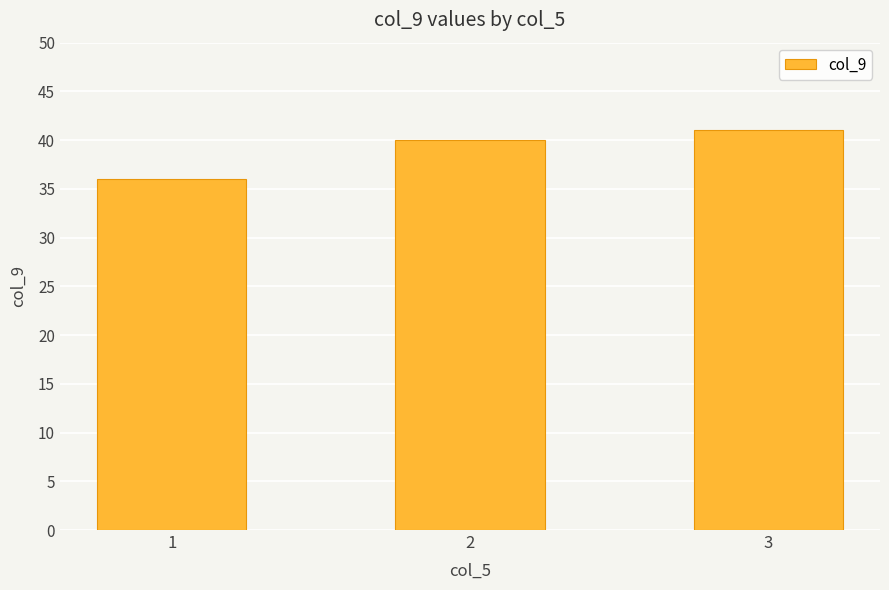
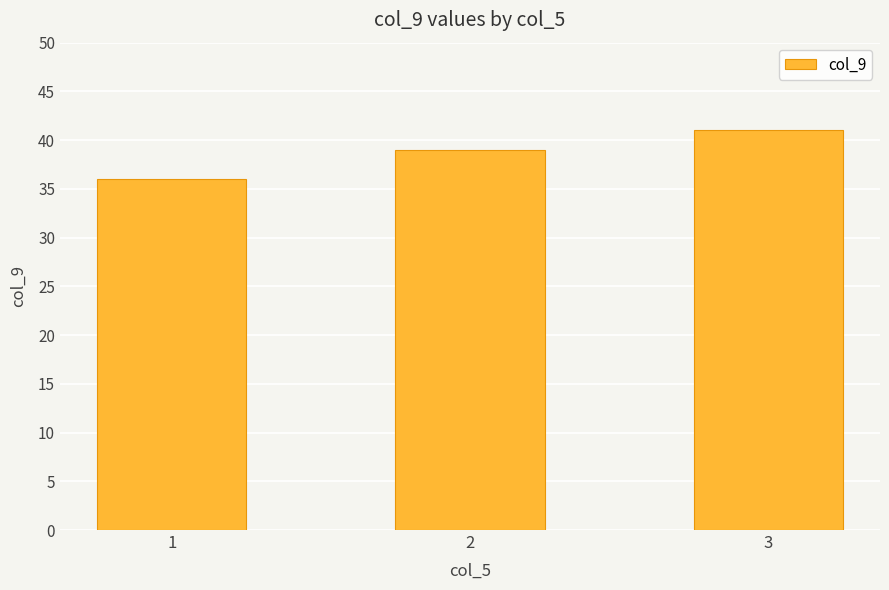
  {
    "1": 36,
-   "2": 40,
+   "2": 39,
    "3": 41
  }
